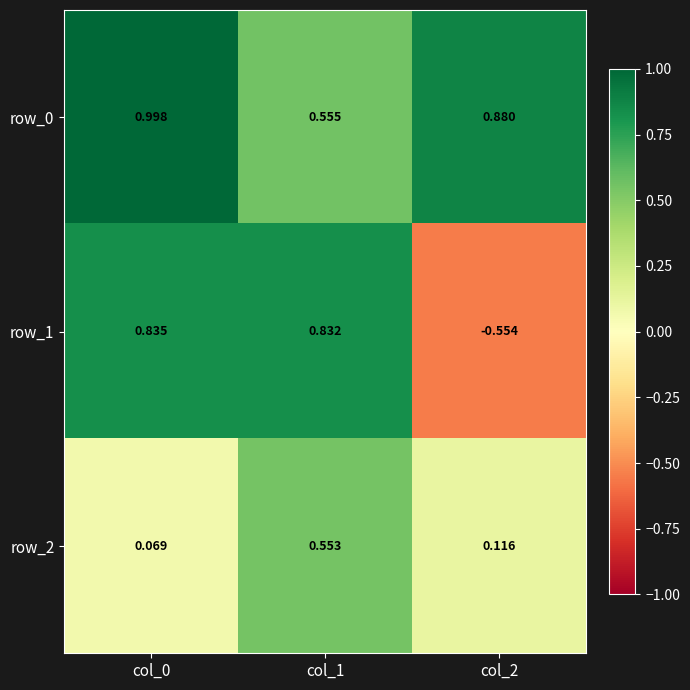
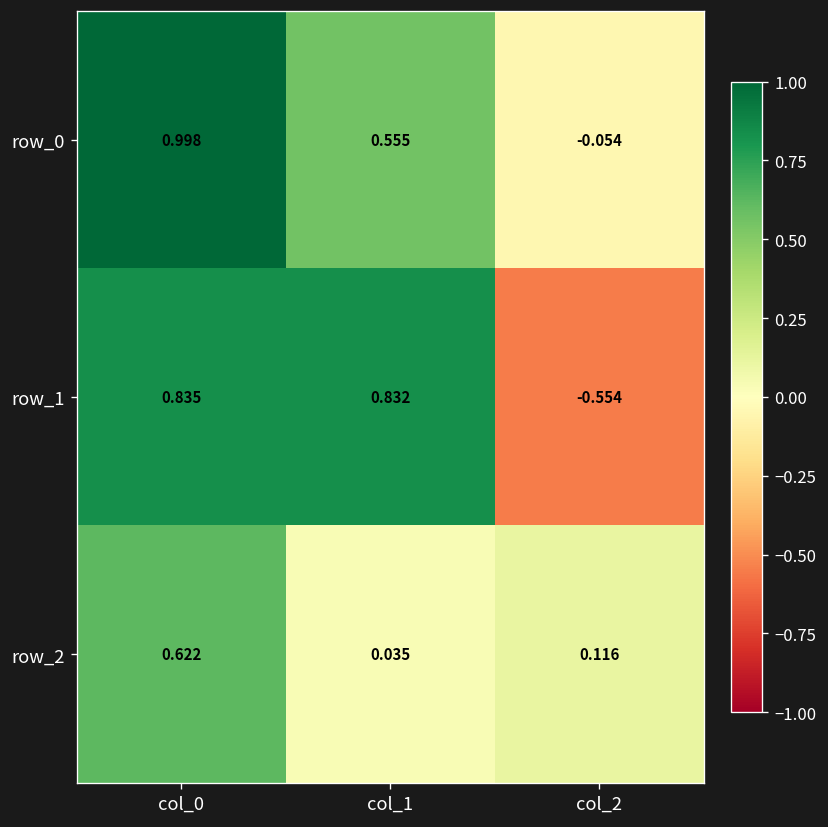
  {
    "row_0": {
      "col_0": 0.998,
      "col_1": 0.555,
-     "col_2": 0.880
+     "col_2": -0.054
    },
    "row_1": {
      "col_0": 0.835,
      "col_1": 0.832,
      "col_2": -0.554
    },
    "row_2": {
-     "col_0": 0.069,
-     "col_1": 0.553,
+     "col_0": 0.622,
+     "col_1": 0.035,
      "col_2": 0.116
    }
  }
